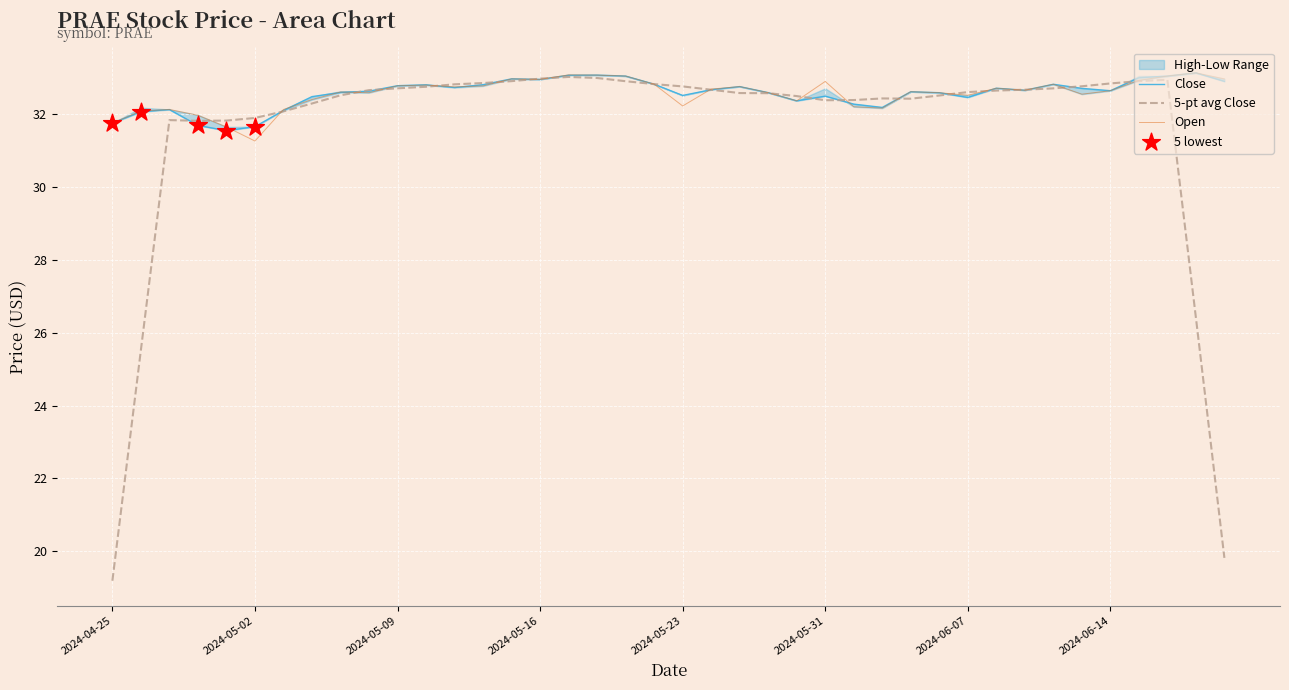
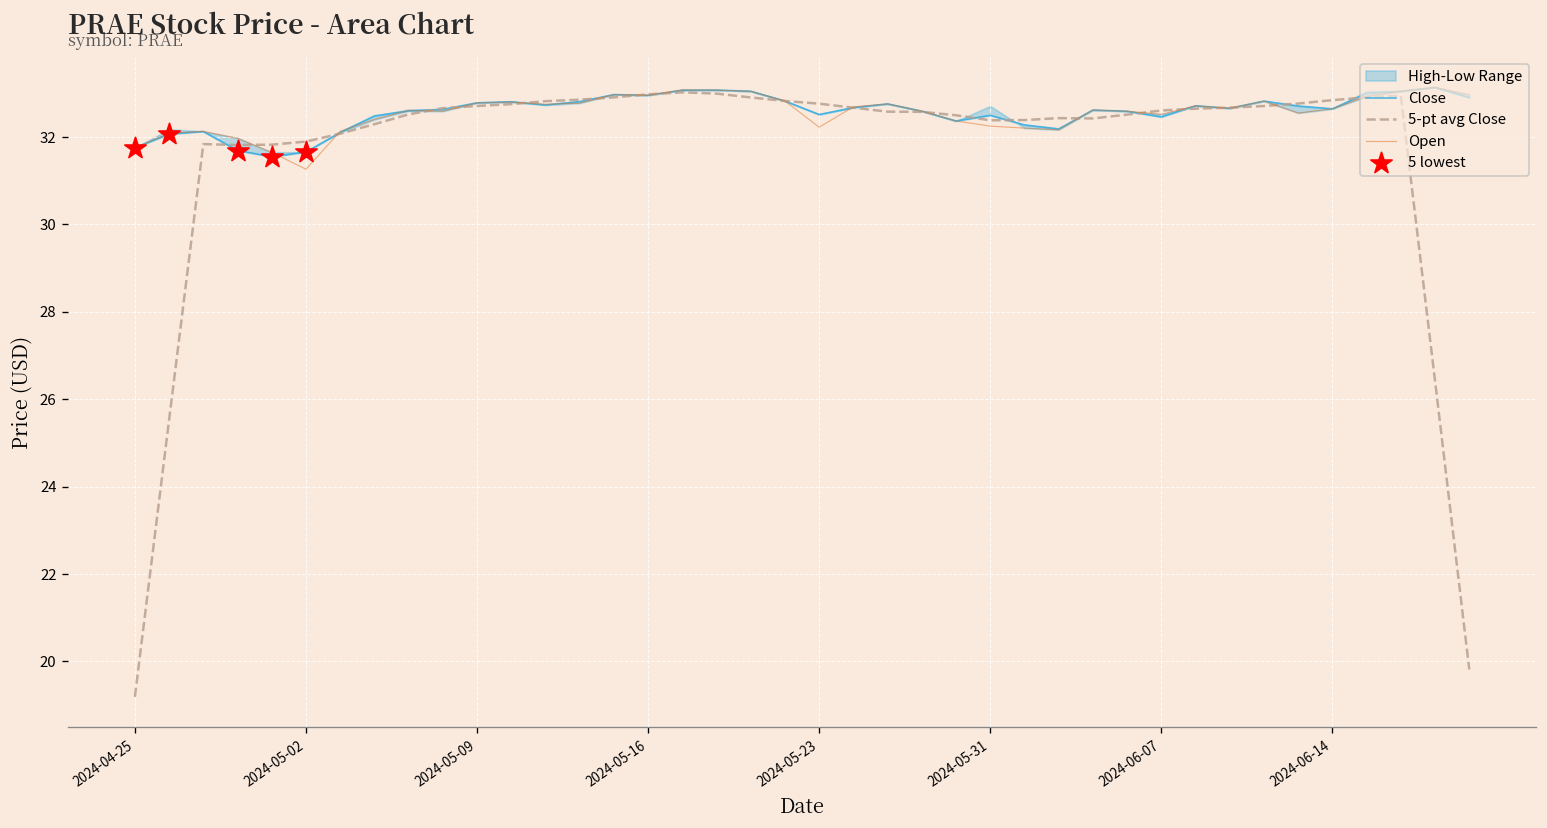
  {
    "5-pt avg Close": {
      "2024-04-25": 19.2,
      "2024-05-02": 31.9,
      "2024-05-23": 32.8,
      "2024-05-31": 32.4,
      "2024-06-07": 32.6,
      "2024-06-14": 32.8
    },
    "Open": {
      "2024-05-02": 31.3,
      "2024-05-23": 32.2,
-     "2024-05-31": 32.9
+     "2024-05-31": 32.3
    }
  }
